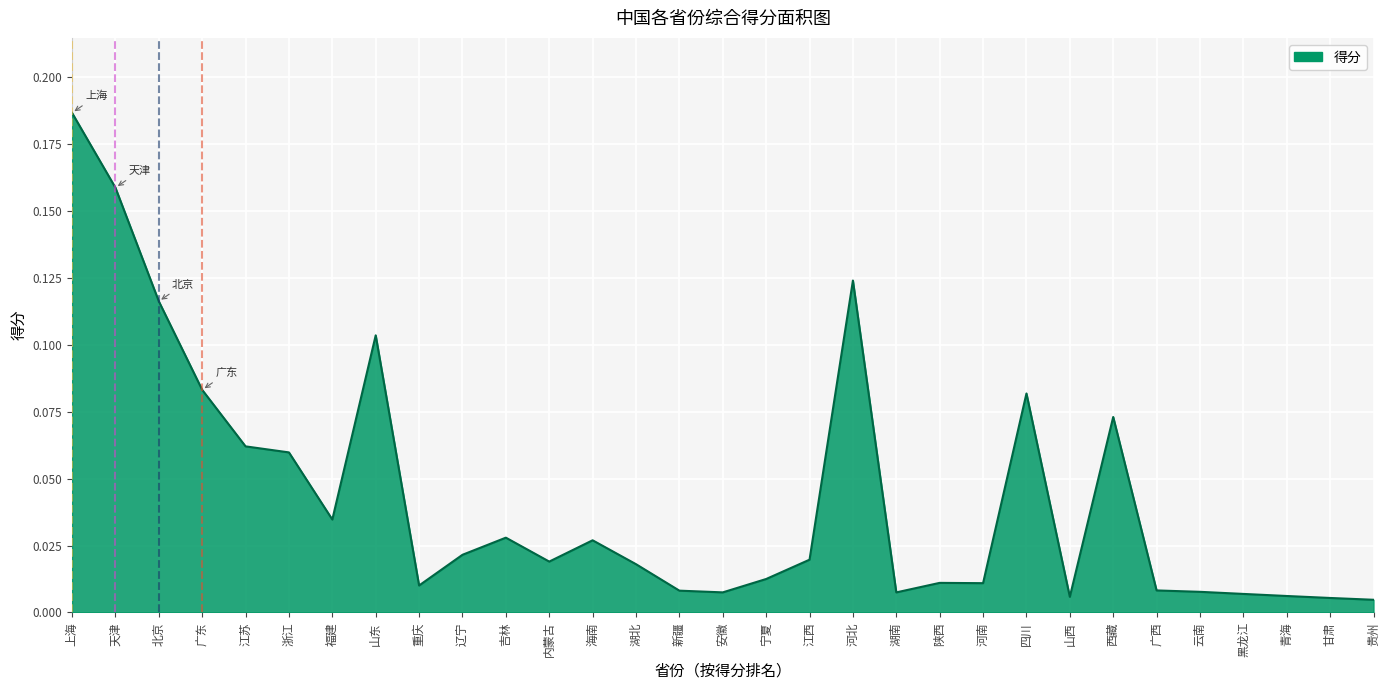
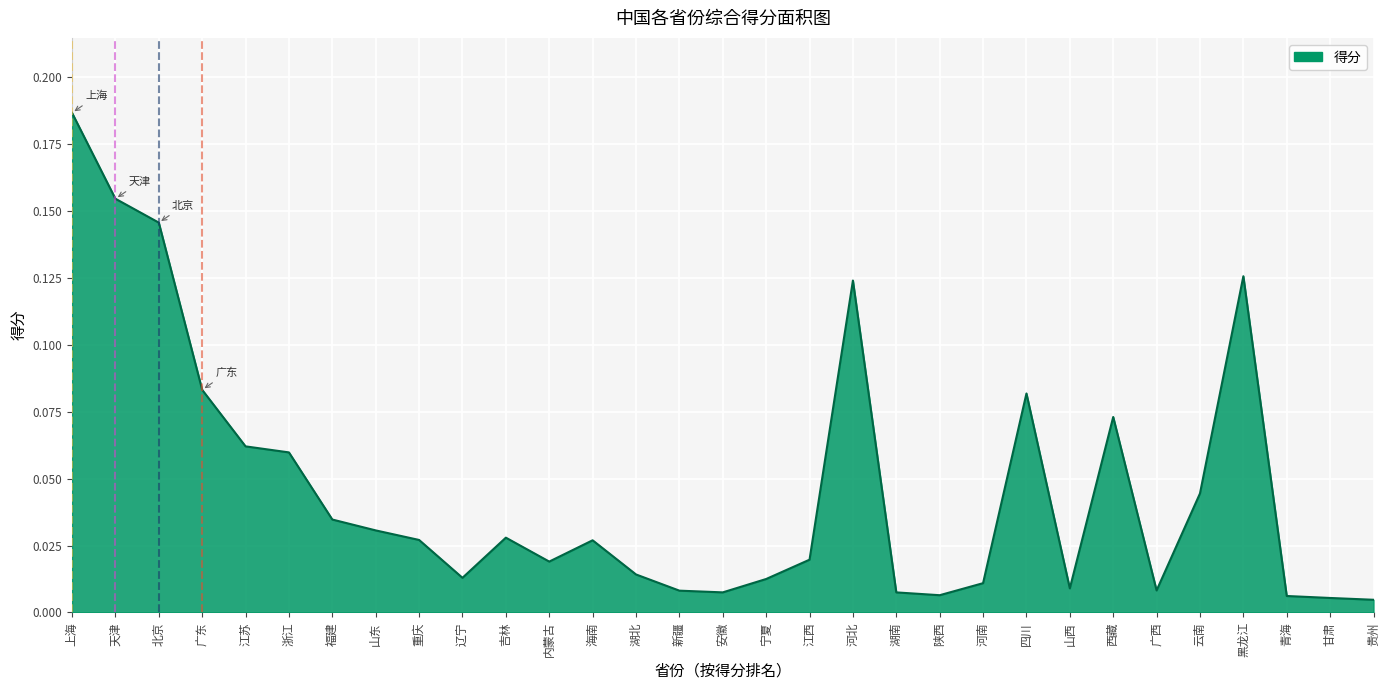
  {
    "上海": 0.187,
-   "天津": 0.159,
-   "北京": 0.116,
+   "天津": 0.155,
+   "北京": 0.146,
    "广东": 0.083,
    "江苏": 0.062,
    "浙江": 0.060,
    "福建": 0.035,
-   "山东": 0.104,
-   "重庆": 0.010,
-   "辽宁": 0.022,
+   "山东": 0.031,
+   "重庆": 0.027,
+   "辽宁": 0.013,
    "吉林": 0.028,
    "内蒙古": 0.019,
    "海南": 0.027,
-   "湖北": 0.018,
+   "湖北": 0.014,
    "新疆": 0.008,
    "安徽": 0.008,
    "宁夏": 0.013,
    "江西": 0.020,
    "河北": 0.124,
    "湖南": 0.008,
-   "陕西": 0.011,
+   "陕西": 0.006,
    "河南": 0.011,
    "四川": 0.082,
-   "山西": 0.006,
+   "山西": 0.009,
    "西藏": 0.073,
    "广西": 0.008,
-   "云南": 0.008,
-   "黑龙江": 0.007,
+   "云南": 0.044,
+   "黑龙江": 0.126,
    "青海": 0.006,
    "甘肃": 0.005,
    "贵州": 0.005
  }
